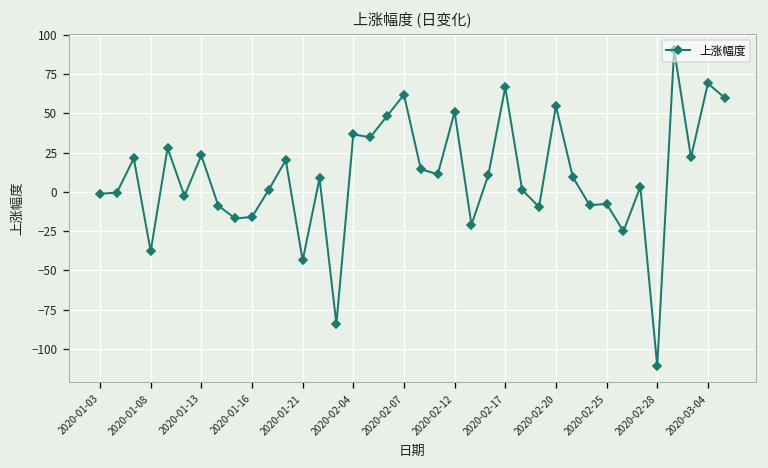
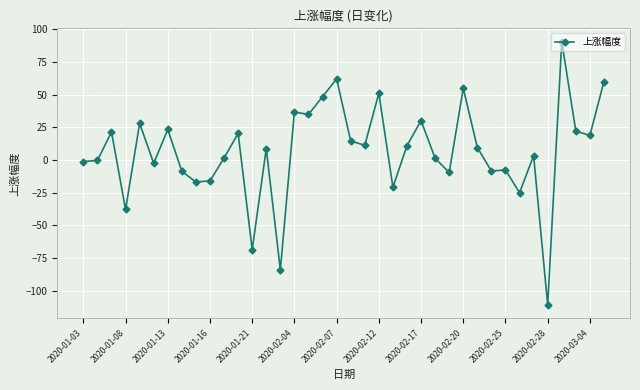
  {
    "2020-01-03": -1,
    "2020-01-08": -38,
    "2020-01-13": 23,
    "2020-01-16": -16,
-   "2020-01-21": -44,
+   "2020-01-21": -69,
    "2020-02-04": 37,
    "2020-02-07": 62,
    "2020-02-12": 51,
-   "2020-02-17": 67,
+   "2020-02-17": 30,
    "2020-02-20": 55,
    "2020-02-25": -8,
    "2020-02-28": -111,
-   "2020-03-04": 69
+   "2020-03-04": 19
  }
